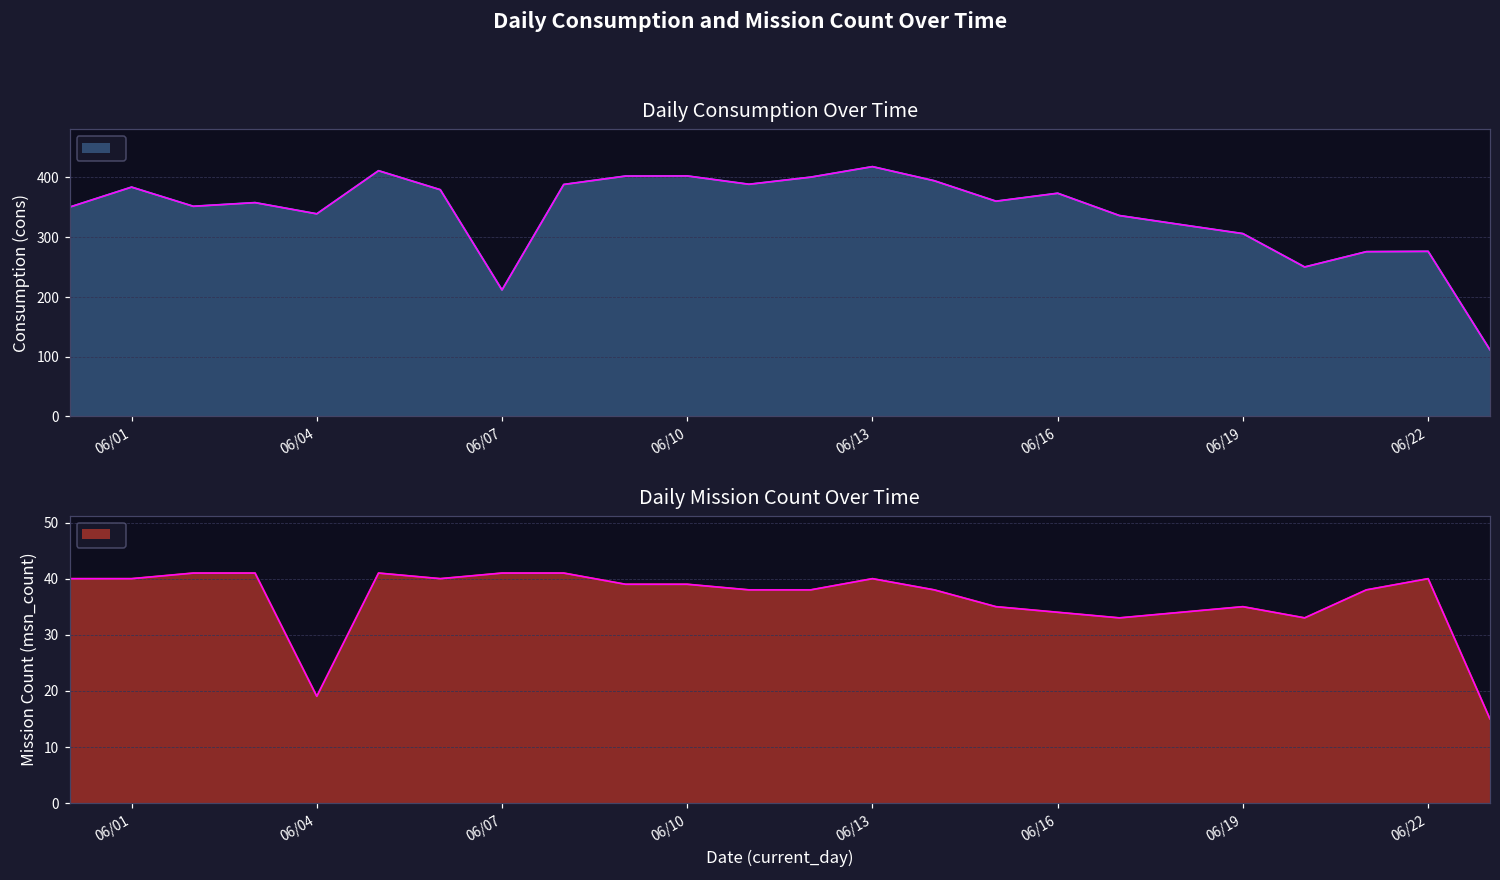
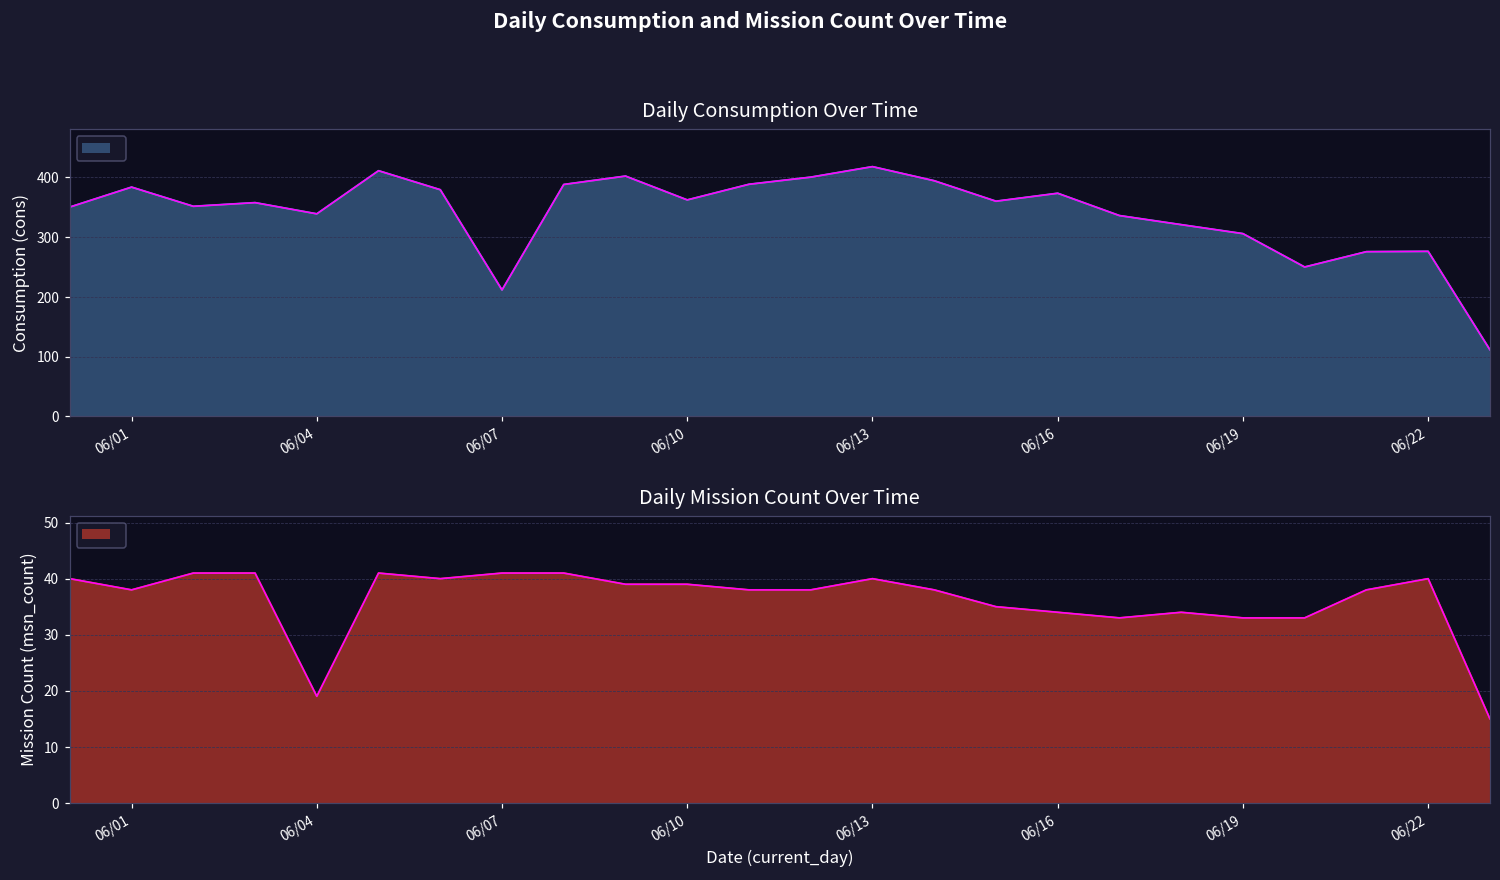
  {
    "Daily Consumption Over Time": {
      "06/01": 380,
      "06/04": 340,
      "06/07": 210,
-     "06/10": 400,
+     "06/10": 360,
      "06/13": 420,
      "06/16": 370,
      "06/19": 310,
      "06/22": 280
    },
    "Daily Mission Count Over Time": {
-     "06/01": 40,
+     "06/01": 38,
      "06/04": 19,
      "06/07": 41,
      "06/10": 39,
      "06/13": 40,
      "06/16": 34,
-     "06/19": 35,
+     "06/19": 33,
      "06/22": 40
    }
  }
